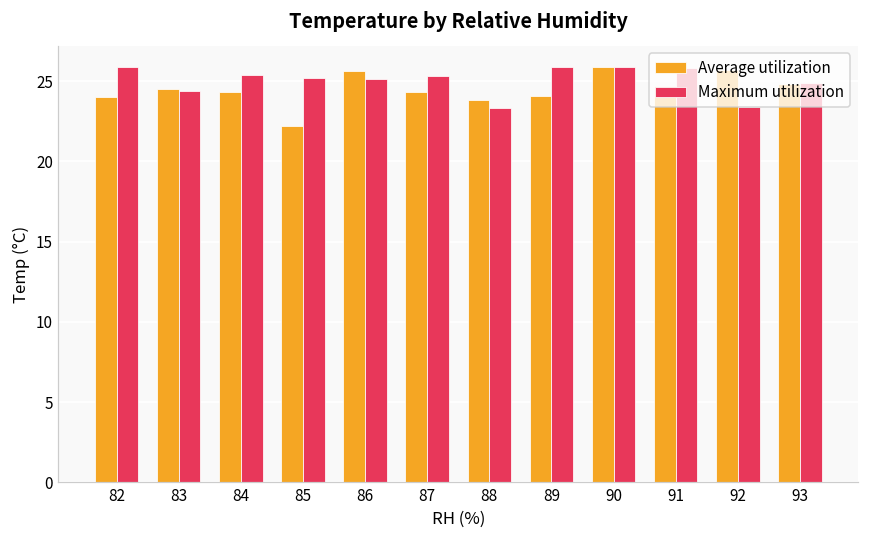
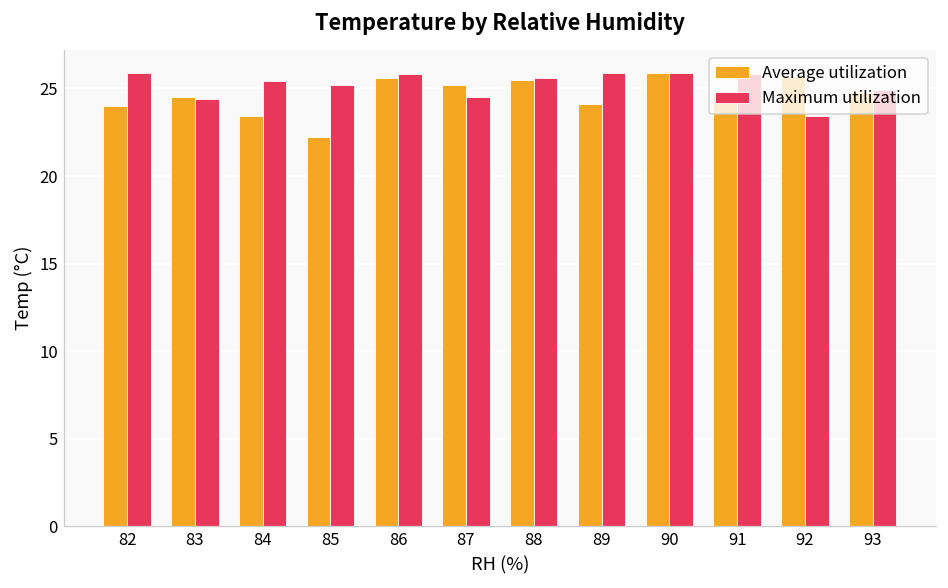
  {
    "Average utilization": {
      "82": 24.0,
      "83": 24.5,
-     "84": 24.3,
+     "84": 23.4,
      "85": 22.2,
      "86": 25.6,
-     "87": 24.3,
-     "88": 23.8,
+     "87": 25.2,
+     "88": 25.5,
      "89": 24.1,
      "90": 25.9
    },
    "Maximum utilization": {
      "82": 25.9,
      "83": 24.4,
      "84": 25.4,
      "85": 25.2,
-     "86": 25.1,
-     "87": 25.3,
-     "88": 23.3,
+     "86": 25.8,
+     "87": 24.5,
+     "88": 25.6,
      "89": 25.9,
      "90": 25.9,
      "92": 23.4
    }
  }
